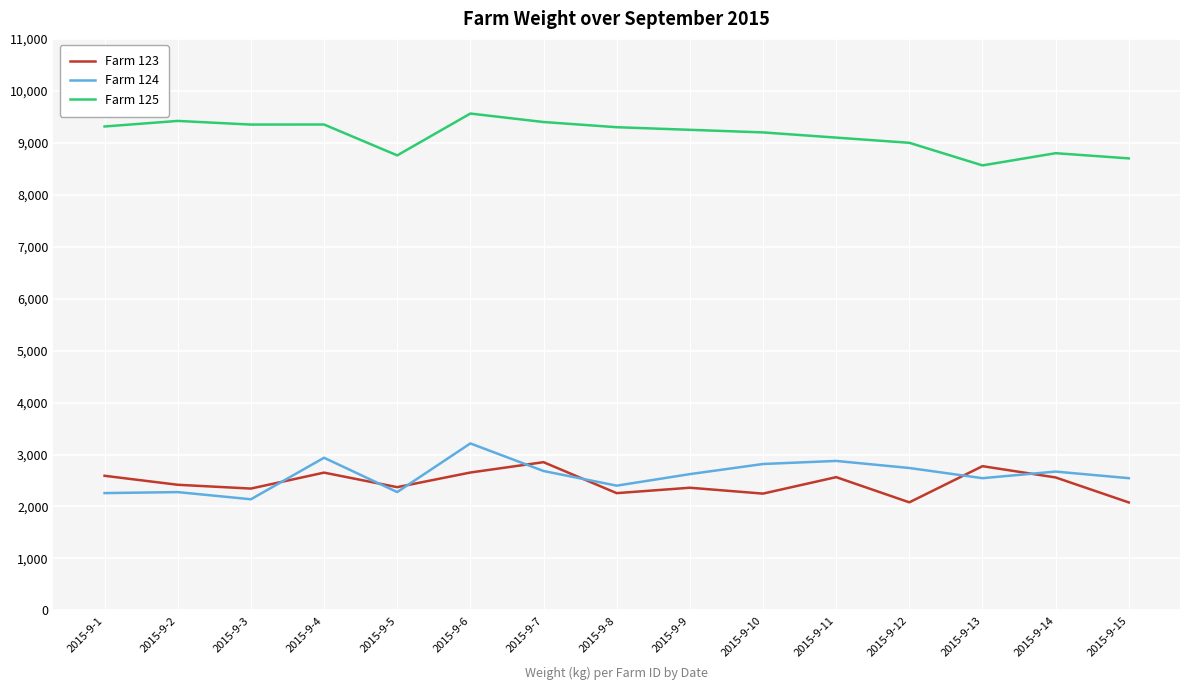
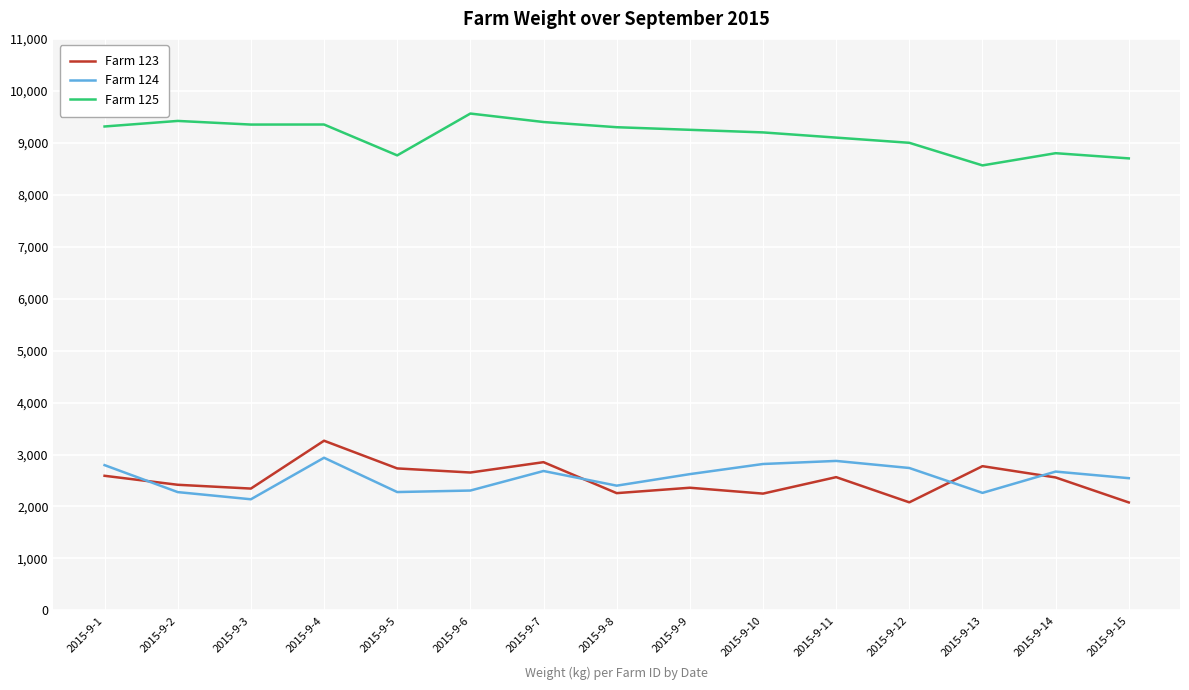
  {
    "Farm 123": {
      "2015-9-1": "2,600",
      "2015-9-2": "2,400",
      "2015-9-3": "2,300",
-     "2015-9-4": "2,700",
-     "2015-9-5": "2,400",
+     "2015-9-4": "3,300",
+     "2015-9-5": "2,700",
      "2015-9-6": "2,700",
      "2015-9-7": "2,900",
      "2015-9-8": "2,300",
      "2015-9-9": "2,400",
      "2015-9-10": "2,200",
      "2015-9-11": "2,600",
      "2015-9-12": "2,100",
      "2015-9-13": "2,800",
      "2015-9-14": "2,600",
      "2015-9-15": "2,100"
    },
    "Farm 124": {
-     "2015-9-1": "2,300",
+     "2015-9-1": "2,800",
      "2015-9-2": "2,300",
      "2015-9-3": "2,100",
      "2015-9-4": "2,900",
      "2015-9-5": "2,300",
-     "2015-9-6": "3,200",
+     "2015-9-6": "2,300",
      "2015-9-7": "2,700",
      "2015-9-8": "2,400",
      "2015-9-9": "2,600",
      "2015-9-10": "2,800",
      "2015-9-11": "2,900",
      "2015-9-12": "2,700",
-     "2015-9-13": "2,500",
+     "2015-9-13": "2,300",
      "2015-9-14": "2,700",
      "2015-9-15": "2,500"
    },
    "Farm 125": {
      "2015-9-1": "9,300",
      "2015-9-2": "9,400",
      "2015-9-3": "9,400",
      "2015-9-4": "9,400",
      "2015-9-5": "8,800",
      "2015-9-6": "9,600",
      "2015-9-7": "9,400",
      "2015-9-8": "9,300",
      "2015-9-9": "9,300",
      "2015-9-10": "9,200",
      "2015-9-11": "9,100",
      "2015-9-12": "9,000",
      "2015-9-13": "8,600",
      "2015-9-14": "8,800",
      "2015-9-15": "8,700"
    }
  }
